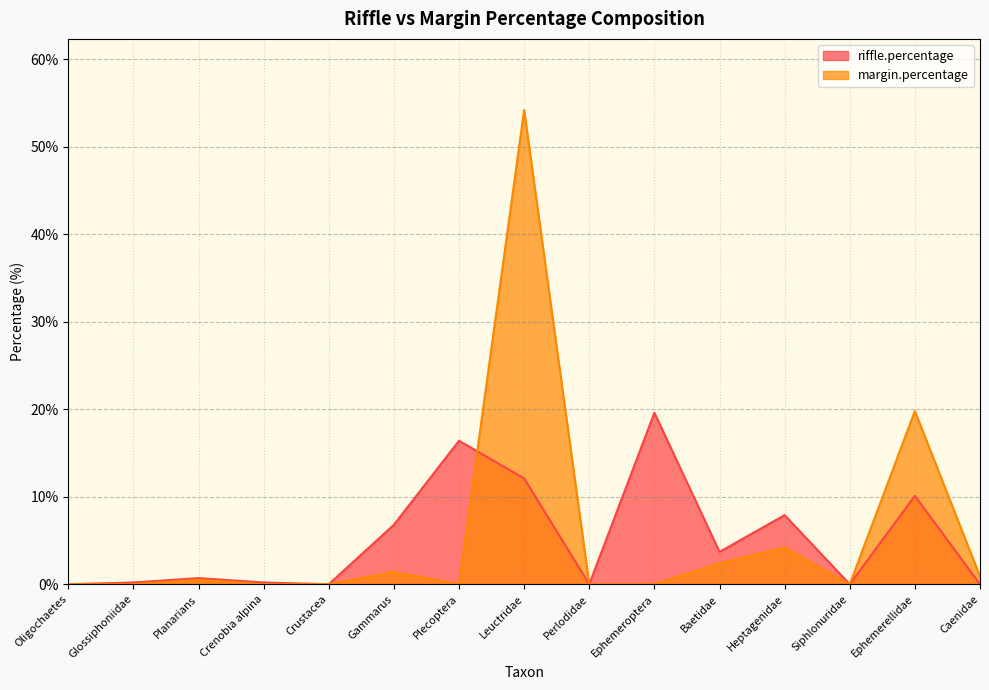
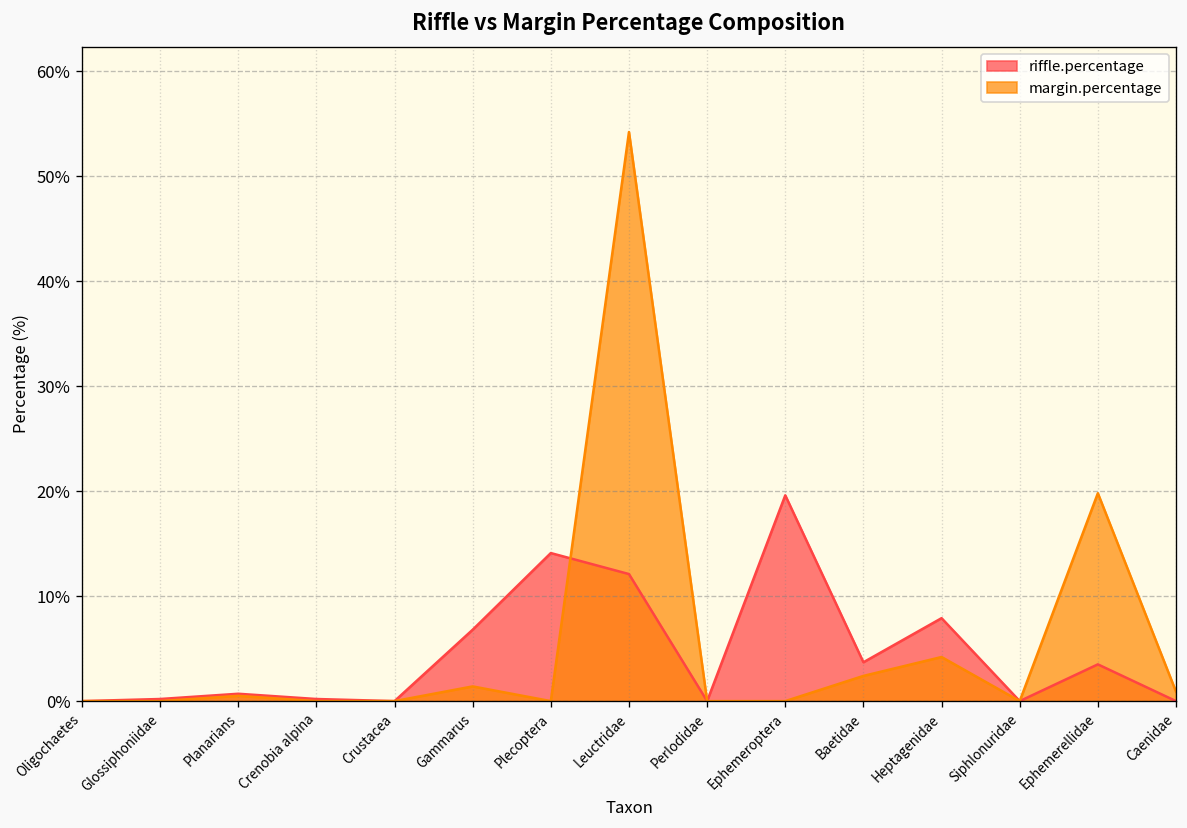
  {
    "riffle.percentage": {
      "Gammarus": "7%",
-     "Plecoptera": "16%",
+     "Plecoptera": "14%",
      "Leuctridae": "12%",
      "Ephemeroptera": "20%",
      "Baetidae": "4%",
      "Heptagenidae": "8%",
-     "Ephemerellidae": "10%",
+     "Ephemerellidae": "4%",
      "Caenidae": "0%"
    },
    "margin.percentage": {
      "Gammarus": "1%",
      "Plecoptera": "0%",
      "Leuctridae": "54%",
      "Ephemeroptera": "0%",
      "Baetidae": "2%",
      "Heptagenidae": "4%",
      "Ephemerellidae": "20%",
      "Caenidae": "1%"
    }
  }
